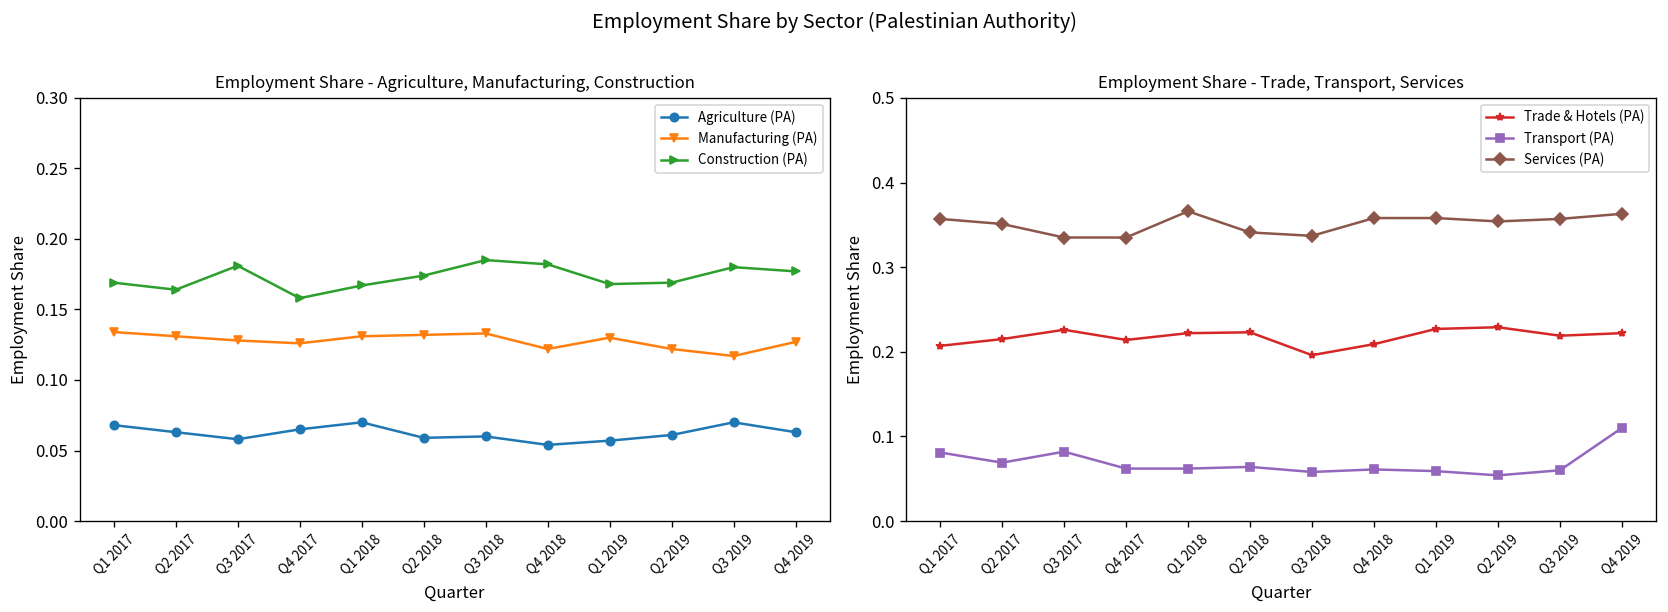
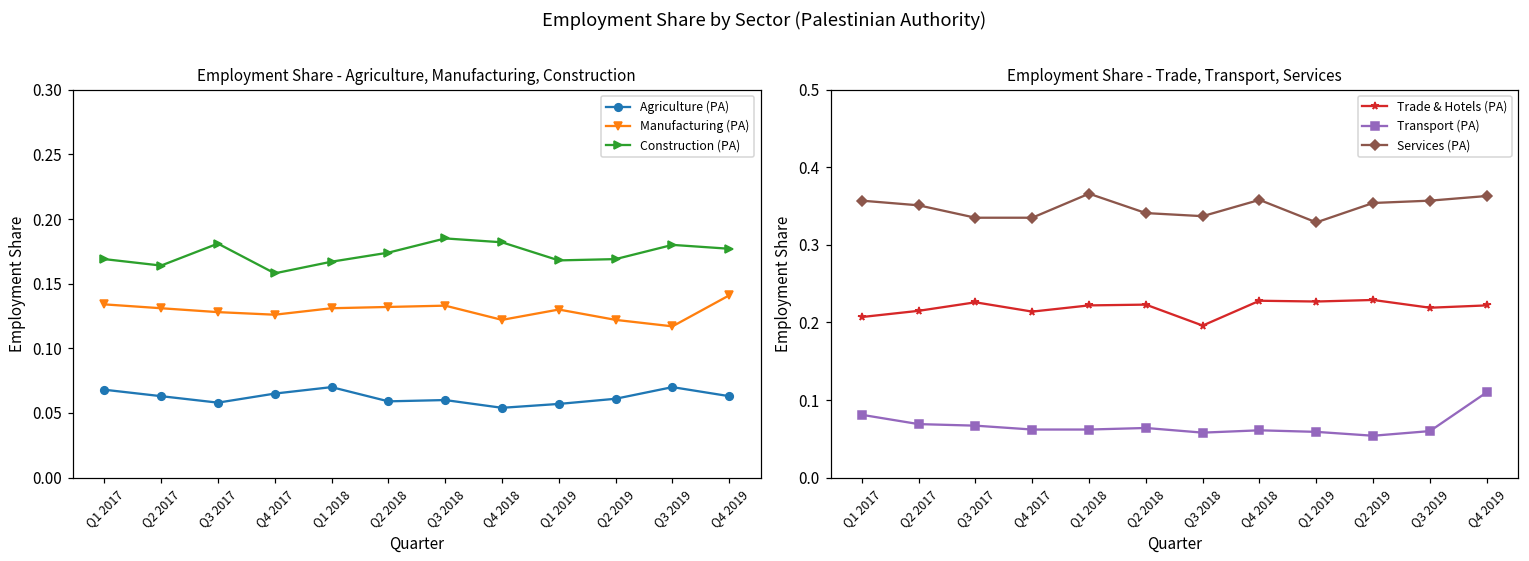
  {
    "Employment Share - Agriculture, Manufacturing, Construction": {
      "Agriculture (PA)": {
        "Q1 2017": 0.068,
        "Q2 2017": 0.063,
        "Q3 2017": 0.058,
        "Q4 2017": 0.065,
        "Q1 2018": 0.070,
        "Q2 2018": 0.059,
        "Q3 2018": 0.060,
        "Q4 2018": 0.054,
        "Q1 2019": 0.057,
        "Q2 2019": 0.061,
        "Q3 2019": 0.070,
        "Q4 2019": 0.063
      },
      "Manufacturing (PA)": {
        "Q1 2017": 0.134,
        "Q2 2017": 0.131,
        "Q3 2017": 0.128,
        "Q4 2017": 0.126,
        "Q1 2018": 0.131,
        "Q2 2018": 0.132,
        "Q3 2018": 0.133,
        "Q4 2018": 0.122,
        "Q1 2019": 0.130,
        "Q2 2019": 0.122,
        "Q3 2019": 0.117,
-       "Q4 2019": 0.127
+       "Q4 2019": 0.141
      },
      "Construction (PA)": {
        "Q1 2017": 0.169,
        "Q2 2017": 0.164,
        "Q3 2017": 0.181,
        "Q4 2017": 0.158,
        "Q1 2018": 0.167,
        "Q2 2018": 0.174,
        "Q3 2018": 0.185,
        "Q4 2018": 0.182,
        "Q1 2019": 0.168,
        "Q2 2019": 0.169,
        "Q3 2019": 0.180,
        "Q4 2019": 0.177
      }
    },
    "Employment Share - Trade, Transport, Services": {
      "Trade & Hotels (PA)": {
        "Q1 2017": 0.21,
        "Q2 2017": 0.22,
        "Q3 2017": 0.23,
        "Q4 2017": 0.21,
        "Q1 2018": 0.22,
        "Q2 2018": 0.22,
        "Q3 2018": 0.20,
-       "Q4 2018": 0.21,
+       "Q4 2018": 0.23,
        "Q1 2019": 0.23,
        "Q2 2019": 0.23,
        "Q3 2019": 0.22,
        "Q4 2019": 0.22
      },
      "Transport (PA)": {
        "Q1 2017": 0.08,
        "Q2 2017": 0.07,
-       "Q3 2017": 0.08,
+       "Q3 2017": 0.07,
        "Q4 2017": 0.06,
        "Q1 2018": 0.06,
        "Q2 2018": 0.06,
        "Q3 2018": 0.06,
        "Q4 2018": 0.06,
        "Q1 2019": 0.06,
        "Q2 2019": 0.05,
        "Q3 2019": 0.06,
        "Q4 2019": 0.11
      },
      "Services (PA)": {
        "Q1 2017": 0.36,
        "Q2 2017": 0.35,
        "Q3 2017": 0.34,
        "Q4 2017": 0.34,
        "Q1 2018": 0.37,
        "Q2 2018": 0.34,
        "Q3 2018": 0.34,
        "Q4 2018": 0.36,
-       "Q1 2019": 0.36,
+       "Q1 2019": 0.33,
        "Q2 2019": 0.35,
        "Q3 2019": 0.36,
        "Q4 2019": 0.36
      }
    }
  }
